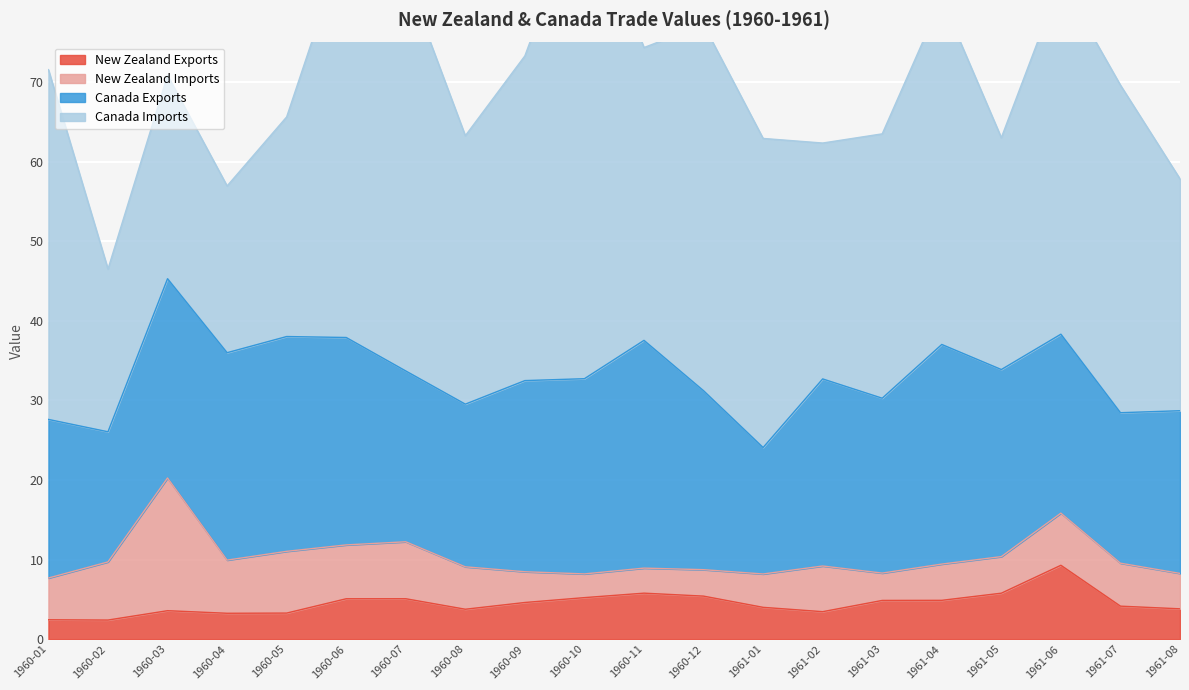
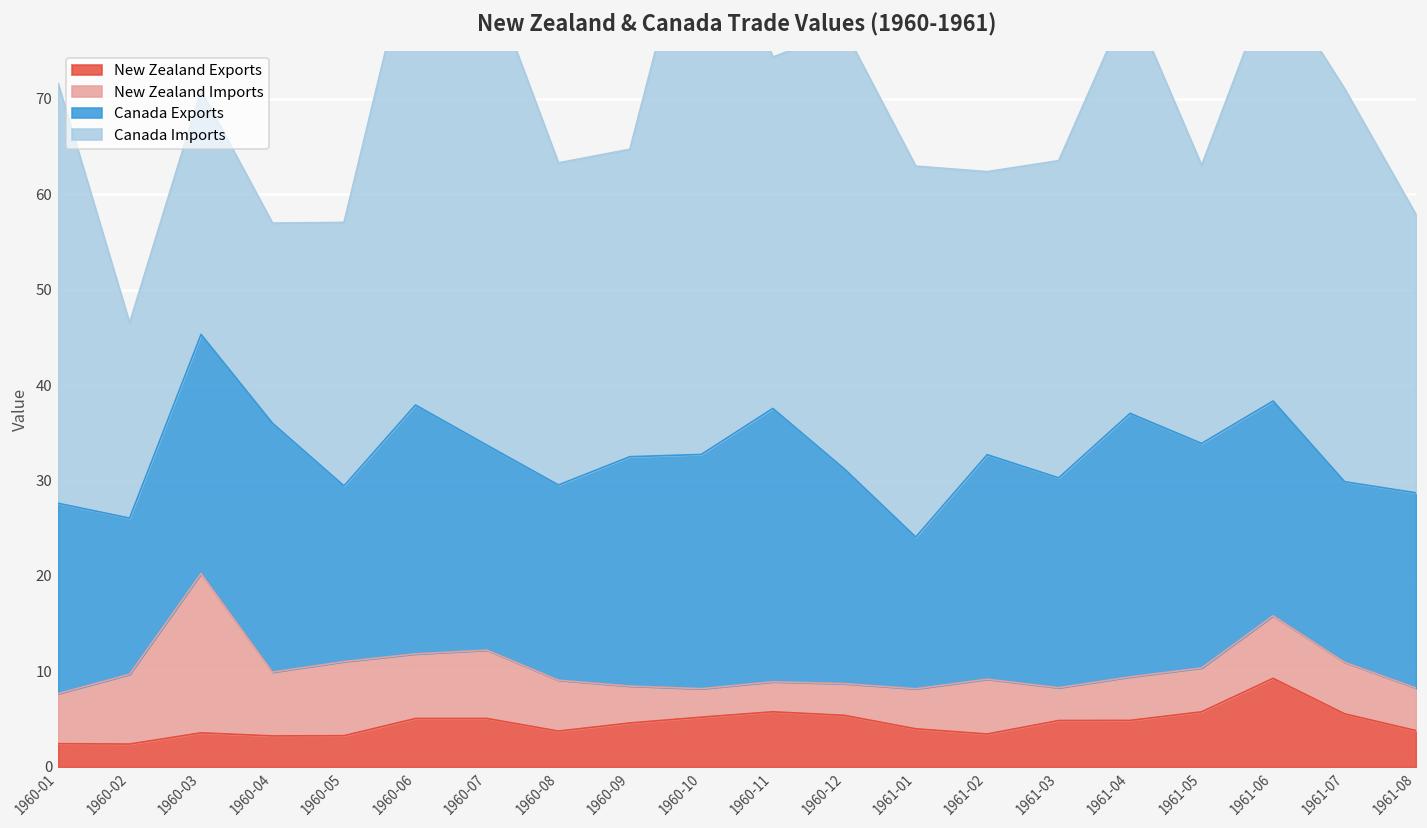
  {
    "New Zealand Exports": {
      "1960-01": 2,
      "1960-02": 2,
      "1960-03": 4,
      "1960-04": 3,
      "1960-05": 3,
      "1960-06": 5,
      "1960-07": 5,
      "1960-08": 4,
      "1960-09": 5,
      "1960-10": 5,
      "1960-11": 6,
      "1960-12": 5,
      "1961-01": 4,
      "1961-02": 3,
      "1961-03": 5,
      "1961-04": 5,
      "1961-05": 6,
      "1961-06": 9,
-     "1961-07": 4,
+     "1961-07": 6,
      "1961-08": 4
    },
    "New Zealand Imports": {
      "1960-01": 5,
      "1960-02": 7,
      "1960-03": 17,
      "1960-04": 7,
      "1960-05": 8,
      "1960-06": 7,
      "1960-07": 7,
      "1960-08": 5,
      "1960-09": 4,
      "1960-10": 3,
      "1960-11": 3,
      "1960-12": 3,
      "1961-01": 4,
      "1961-02": 6,
      "1961-03": 3,
      "1961-04": 5,
      "1961-05": 5,
      "1961-06": 7,
      "1961-07": 5,
      "1961-08": 4
    },
    "Canada Exports": {
      "1960-01": 20,
      "1960-02": 16,
      "1960-03": 25,
      "1960-04": 26,
-     "1960-05": 27,
+     "1960-05": 18,
      "1960-06": 26,
      "1960-07": 21,
      "1960-08": 20,
      "1960-09": 24,
      "1960-10": 25,
      "1960-11": 29,
      "1960-12": 22,
      "1961-01": 16,
      "1961-02": 24,
      "1961-03": 22,
      "1961-04": 28,
      "1961-05": 24,
      "1961-06": 22,
      "1961-07": 19,
      "1961-08": 20
    },
    "Canada Imports": {
      "1960-01": 44,
      "1960-02": 20,
      "1960-04": 21,
      "1960-05": 28,
      "1960-08": 34,
-     "1960-09": 41,
+     "1960-09": 32,
      "1960-11": 37,
      "1961-01": 39,
      "1961-02": 30,
      "1961-03": 33,
      "1961-05": 29,
      "1961-07": 41,
      "1961-08": 29
    }
  }
